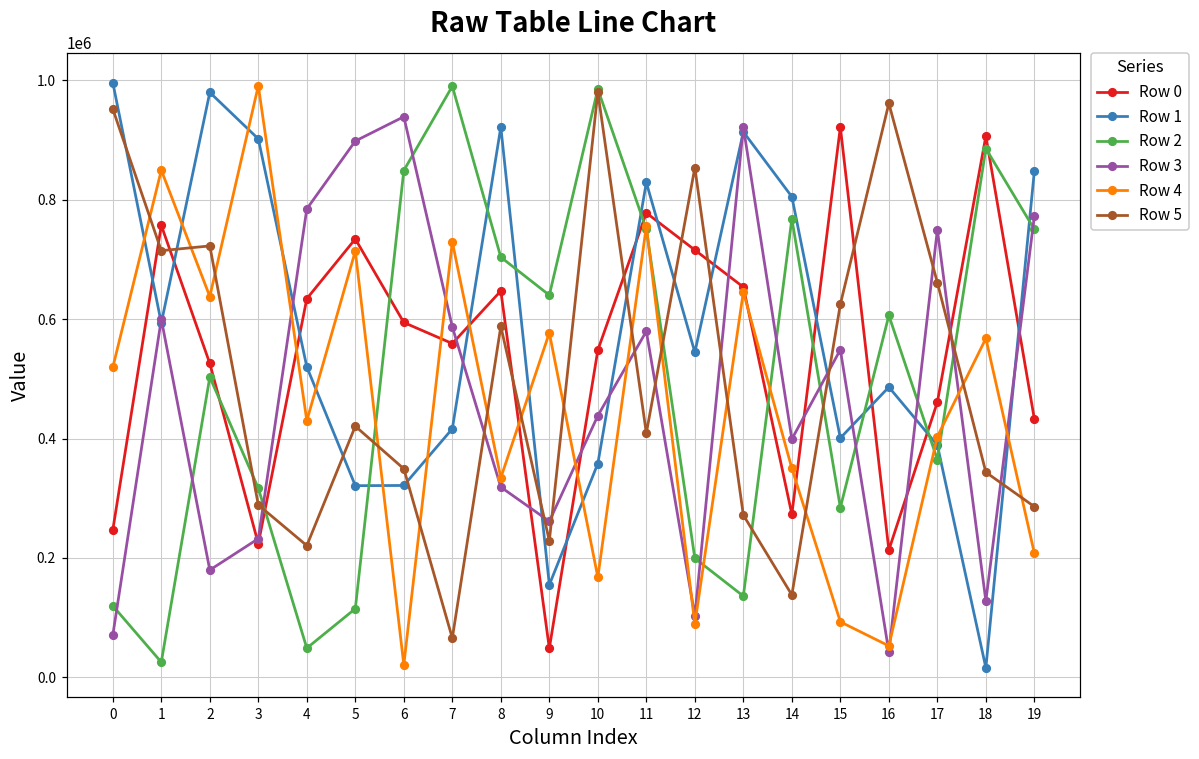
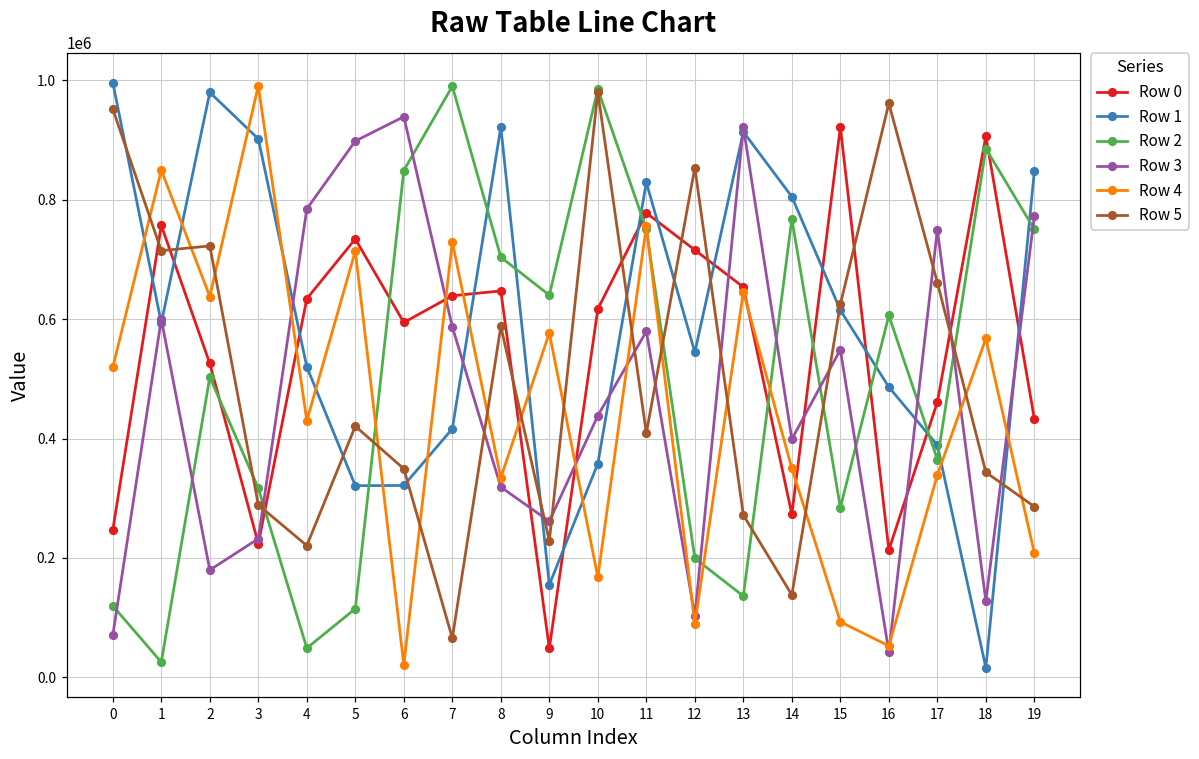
  {
    "Row 0": {
      "0": 250000,
      "1": 760000,
      "2": 530000,
      "3": 220000,
      "4": 630000,
      "5": 730000,
      "6": 590000,
-     "7": 560000,
+     "7": 640000,
      "8": 650000,
      "9": 50000,
-     "10": 550000,
+     "10": 620000,
      "11": 780000,
      "12": 720000,
      "13": 650000,
      "14": 270000,
      "15": 920000,
      "16": 210000,
      "17": 460000,
      "18": 910000,
      "19": 430000
    },
    "Row 1": {
      "0": 1000000,
      "1": 590000,
      "2": 980000,
      "3": 900000,
      "4": 520000,
      "5": 320000,
      "6": 320000,
      "7": 420000,
      "8": 920000,
      "9": 150000,
      "10": 360000,
      "11": 830000,
      "12": 540000,
      "13": 910000,
      "14": 810000,
-     "15": 400000,
+     "15": 620000,
      "16": 490000,
      "17": 390000,
      "18": 20000,
      "19": 850000
    },
    "Row 2": {
      "0": 120000,
      "1": 30000,
      "2": 500000,
      "3": 320000,
      "4": 50000,
      "5": 110000,
      "6": 850000,
      "7": 990000,
      "8": 700000,
      "9": 640000,
      "10": 990000,
      "11": 750000,
      "12": 200000,
      "13": 140000,
      "14": 770000,
      "15": 280000,
      "16": 610000,
      "17": 360000,
      "18": 890000,
      "19": 750000
    },
    "Row 3": {
      "0": 70000,
      "1": 600000,
      "2": 180000,
      "3": 230000,
      "4": 780000,
      "5": 900000,
      "6": 940000,
      "7": 590000,
      "8": 320000,
      "9": 260000,
      "10": 440000,
      "11": 580000,
      "12": 100000,
      "13": 920000,
      "14": 400000,
      "15": 550000,
      "16": 40000,
      "17": 750000,
      "18": 130000,
      "19": 770000
    },
    "Row 4": {
      "0": 520000,
      "1": 850000,
      "2": 640000,
      "3": 990000,
      "4": 430000,
      "5": 710000,
      "6": 20000,
      "7": 730000,
      "8": 330000,
      "9": 580000,
      "10": 170000,
      "11": 760000,
      "12": 90000,
      "13": 650000,
      "14": 350000,
      "15": 90000,
      "16": 50000,
-     "17": 400000,
+     "17": 340000,
      "18": 570000,
      "19": 210000
    },
    "Row 5": {
      "0": 950000,
      "1": 710000,
      "2": 720000,
      "3": 290000,
      "4": 220000,
      "5": 420000,
      "6": 350000,
      "7": 70000,
      "8": 590000,
      "9": 230000,
      "10": 980000,
      "11": 410000,
      "12": 850000,
      "13": 270000,
      "14": 140000,
      "15": 630000,
      "16": 960000,
      "17": 660000,
      "18": 340000,
      "19": 290000
    }
  }
